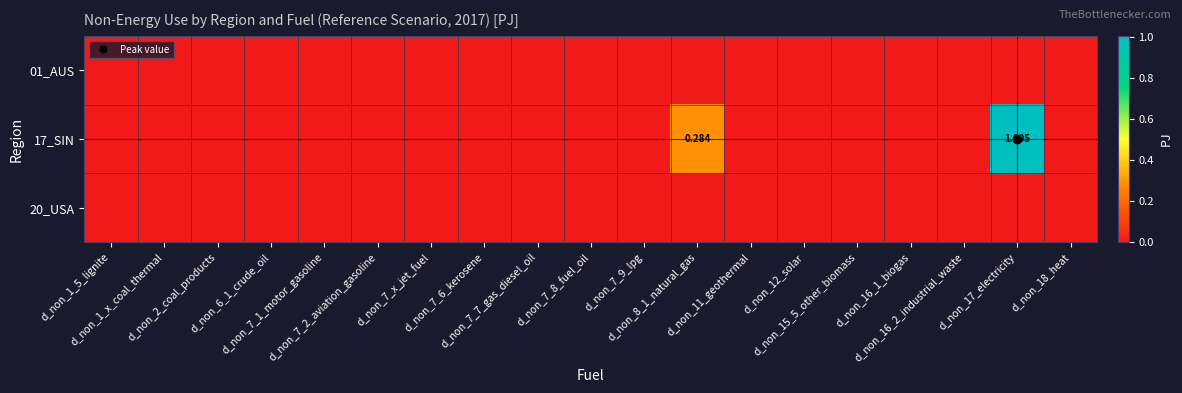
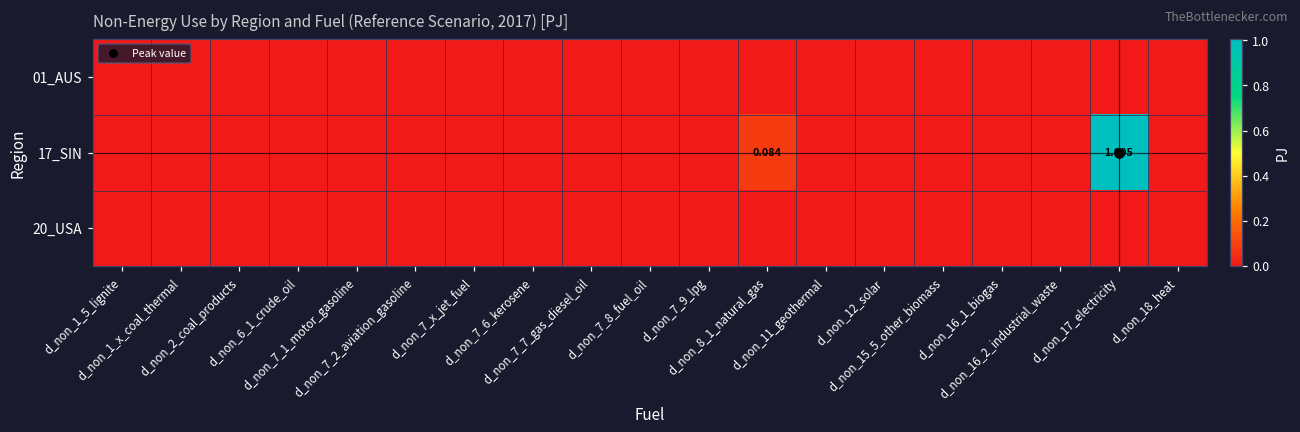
  {
    "17_SIN": {
-     "d_non_8_1_natural_gas": 0.284
+     "d_non_8_1_natural_gas": 0.084
    }
  }
